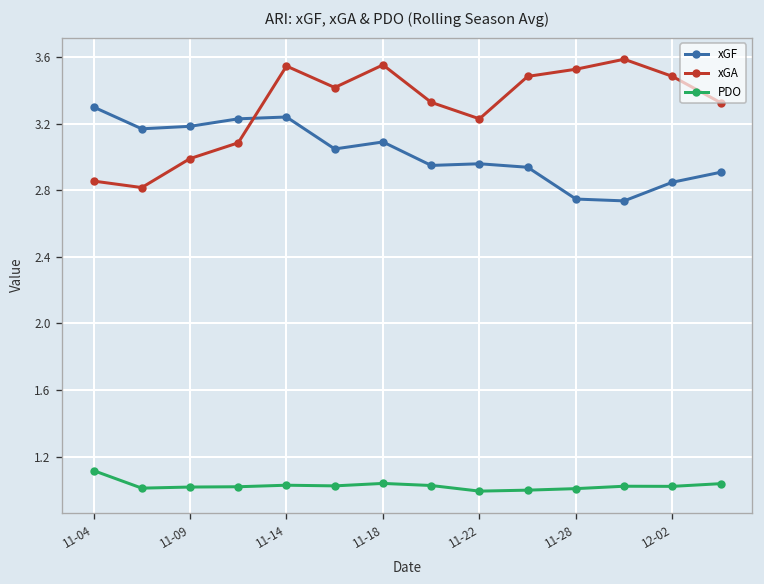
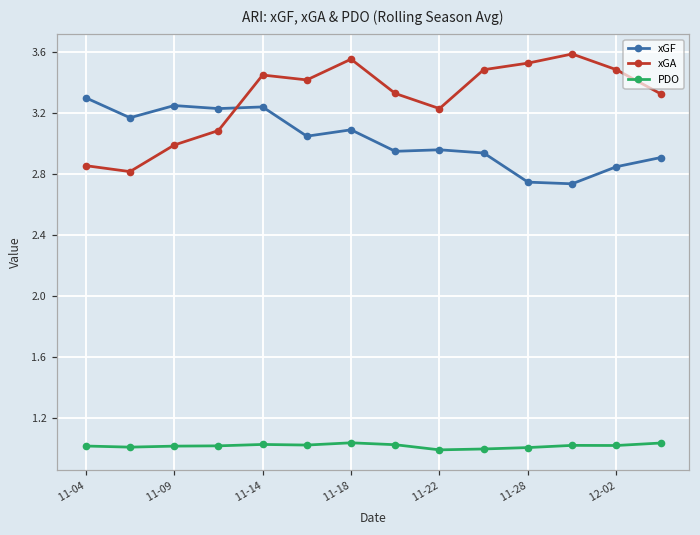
  {
    "xGF": {
      "11-04": 3.30,
-     "11-09": 3.18,
+     "11-09": 3.25,
      "11-14": 3.24,
      "11-18": 3.09,
      "11-22": 2.96,
      "11-28": 2.75,
      "12-02": 2.85
    },
    "xGA": {
      "11-04": 2.86,
      "11-09": 2.99,
-     "11-14": 3.55,
+     "11-14": 3.45,
      "11-18": 3.55,
      "11-22": 3.23,
      "11-28": 3.53,
      "12-02": 3.48
    },
    "PDO": {
-     "11-04": 1.12,
+     "11-04": 1.02,
      "11-09": 1.02,
      "11-14": 1.03,
      "11-18": 1.04,
      "11-22": 0.99,
      "11-28": 1.01,
      "12-02": 1.02
    }
  }
